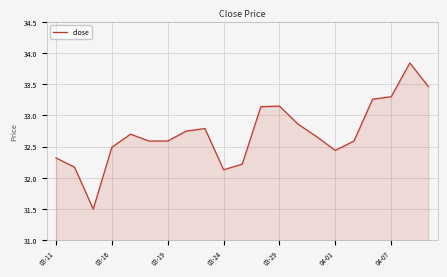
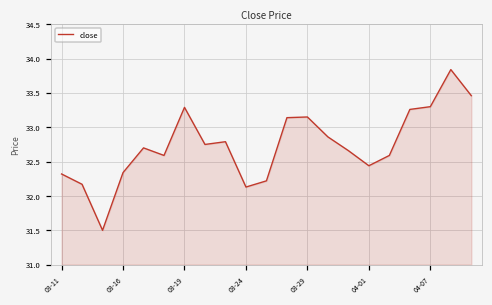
  {
    "03-11": 32.3,
-   "03-16": 32.5,
-   "03-19": 32.6,
+   "03-16": 32.3,
+   "03-19": 33.3,
    "03-24": 32.1,
    "03-29": 33.2,
    "04-01": 32.4,
    "04-07": 33.3
  }
